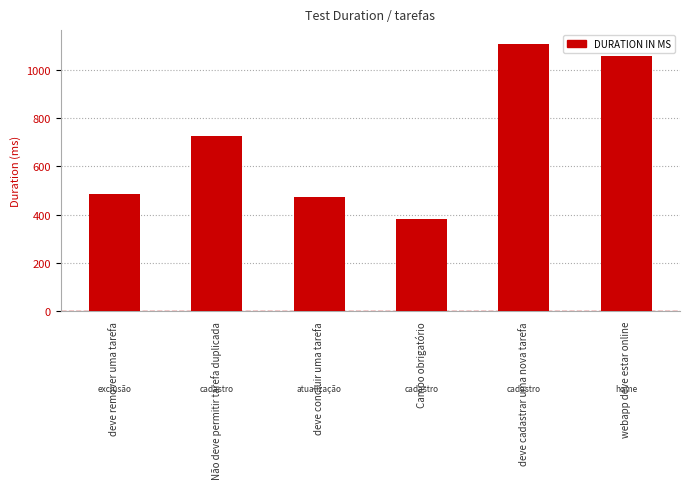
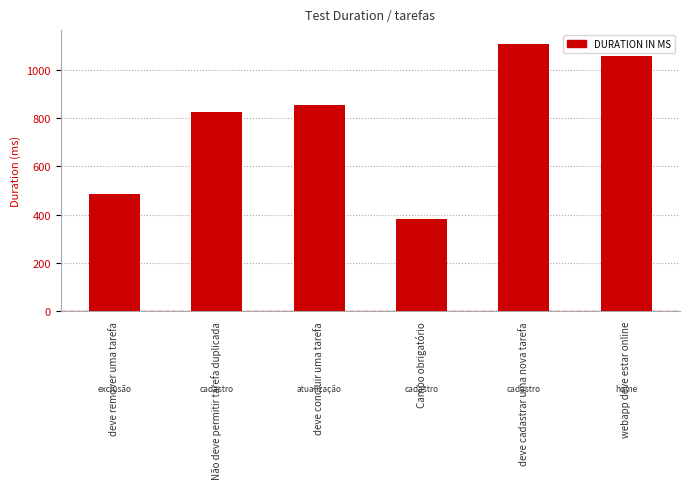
  {
    "deve remover uma tarefa": 490,
-   "Não deve permitir tarefa duplicada": 730,
-   "deve concluir uma tarefa": 480,
+   "Não deve permitir tarefa duplicada": 820,
+   "deve concluir uma tarefa": 860,
    "Campo obrigatório": 380,
    "deve cadastrar uma nova tarefa": 1110,
    "webapp deve estar online": 1060
  }
